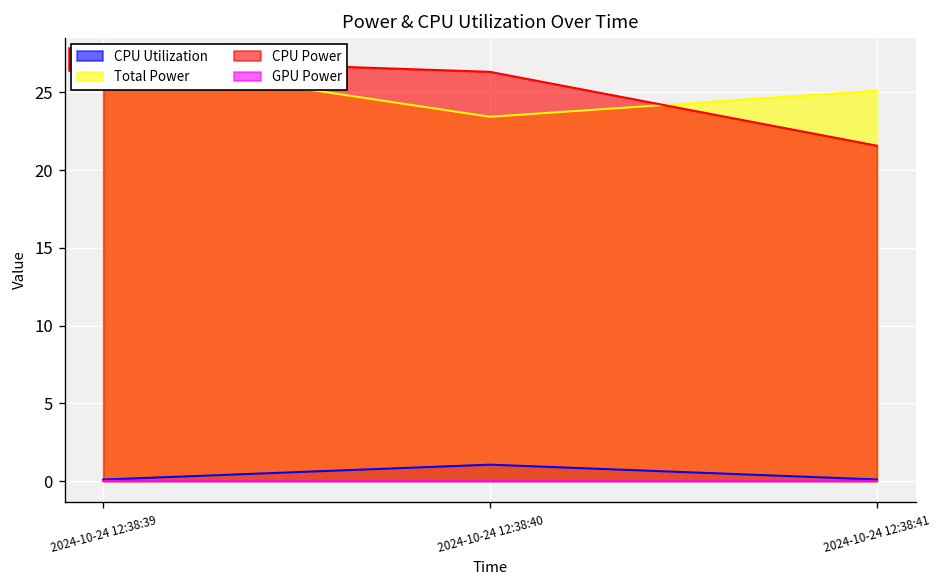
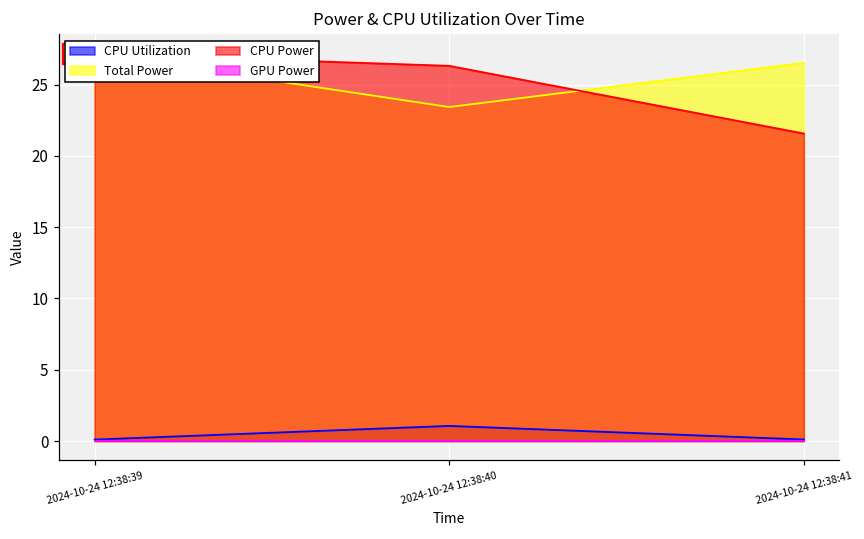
  {
    "CPU Utilization": {
      "2024-10-24 12:38:40": 1.1
    },
    "Total Power": {
      "2024-10-24 12:38:40": 23.4,
-     "2024-10-24 12:38:41": 25.1
+     "2024-10-24 12:38:41": 26.5
    },
    "CPU Power": {
      "2024-10-24 12:38:40": 26.3,
      "2024-10-24 12:38:41": 21.6
    },
    "GPU Power": {
      "2024-10-24 12:38:40": 0.0
    }
  }
